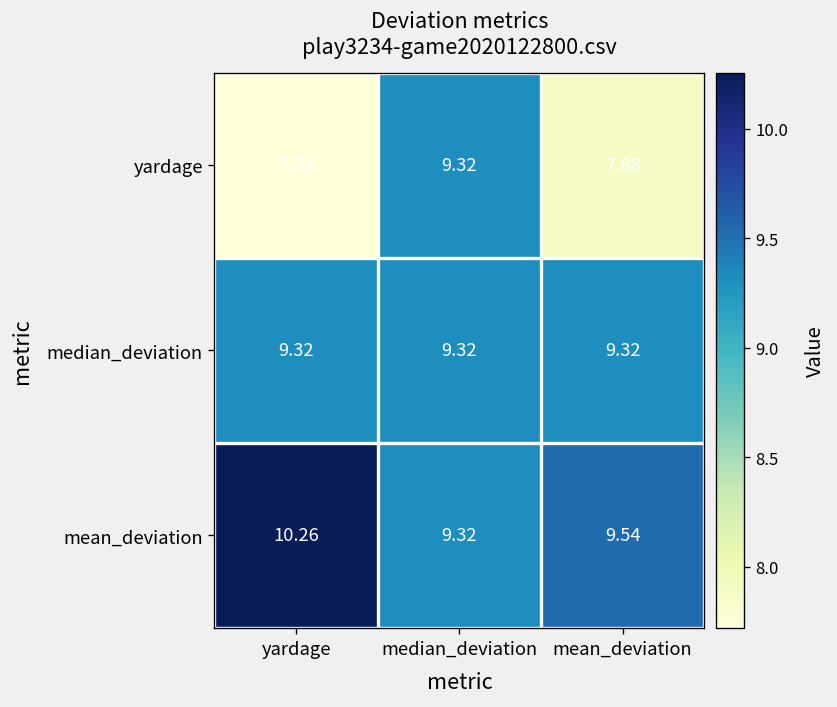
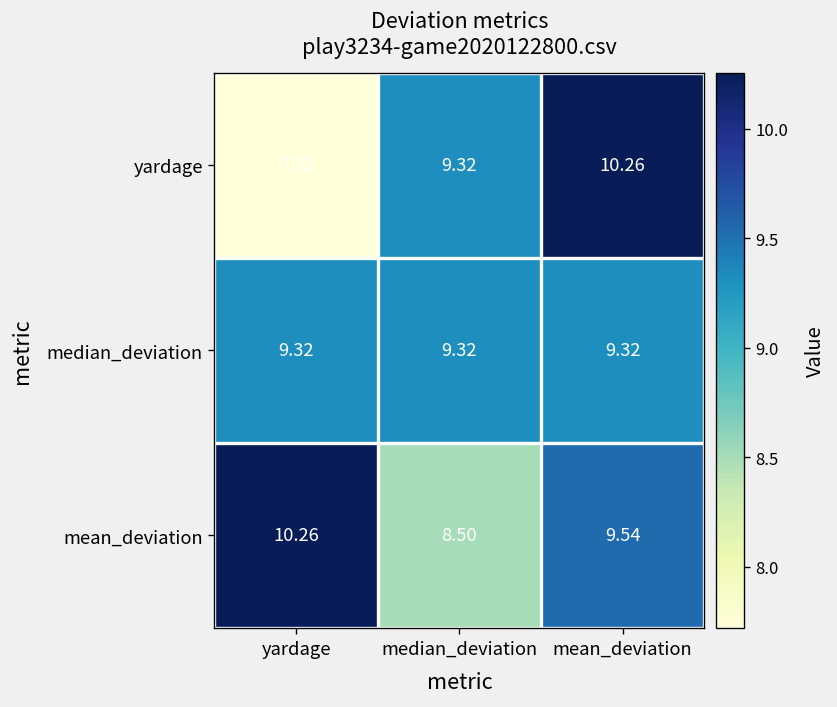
  {
    "yardage": {
      "median_deviation": 9.32,
-     "mean_deviation": 7.88
+     "mean_deviation": 10.26
    },
    "median_deviation": {
      "yardage": 9.32,
      "median_deviation": 9.32,
      "mean_deviation": 9.32
    },
    "mean_deviation": {
      "yardage": 10.26,
-     "median_deviation": 9.32,
+     "median_deviation": 8.50,
      "mean_deviation": 9.54
    }
  }
